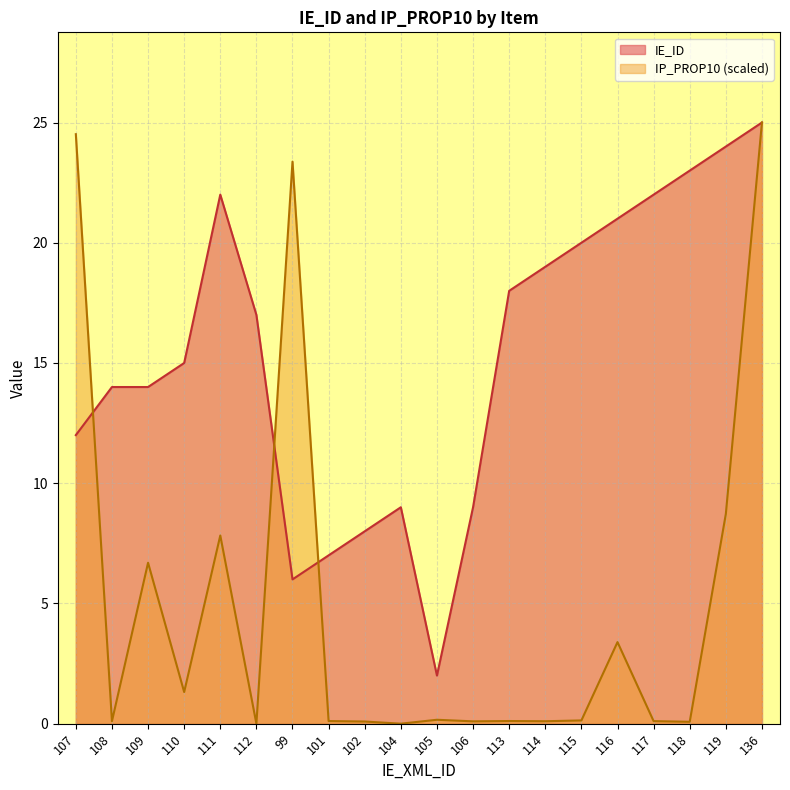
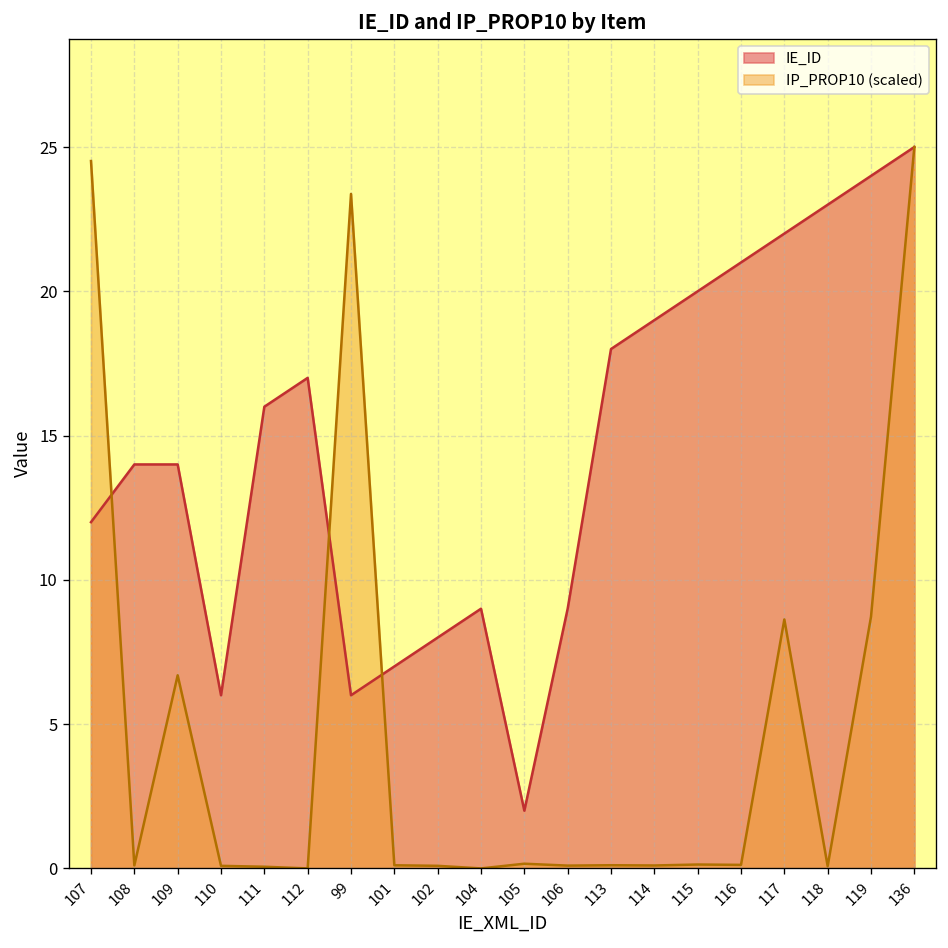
  {
    "IE_ID": {
      "107": 12,
      "108": 14,
      "109": 14,
-     "110": 15,
-     "111": 22,
+     "110": 6,
+     "111": 16,
      "112": 17,
      "99": 6,
      "101": 7,
      "102": 8,
      "104": 9,
      "105": 2,
      "106": 9,
      "113": 18,
      "114": 19,
      "115": 20,
      "116": 21,
      "117": 22,
      "118": 23,
      "119": 24
    },
    "IP_PROP10 (scaled)": {
      "107": 24.5,
      "108": 0.1,
      "109": 6.7,
-     "110": 1.3,
-     "111": 7.8,
+     "110": 0.1,
+     "111": 0.1,
      "112": 0.0,
      "99": 23.4,
      "101": 0.1,
      "102": 0.1,
      "104": 0.0,
      "105": 0.2,
      "106": 0.1,
      "113": 0.1,
      "114": 0.1,
      "115": 0.1,
-     "116": 3.4,
-     "117": 0.1,
+     "116": 0.1,
+     "117": 8.6,
      "118": 0.1,
      "119": 8.7
    }
  }
